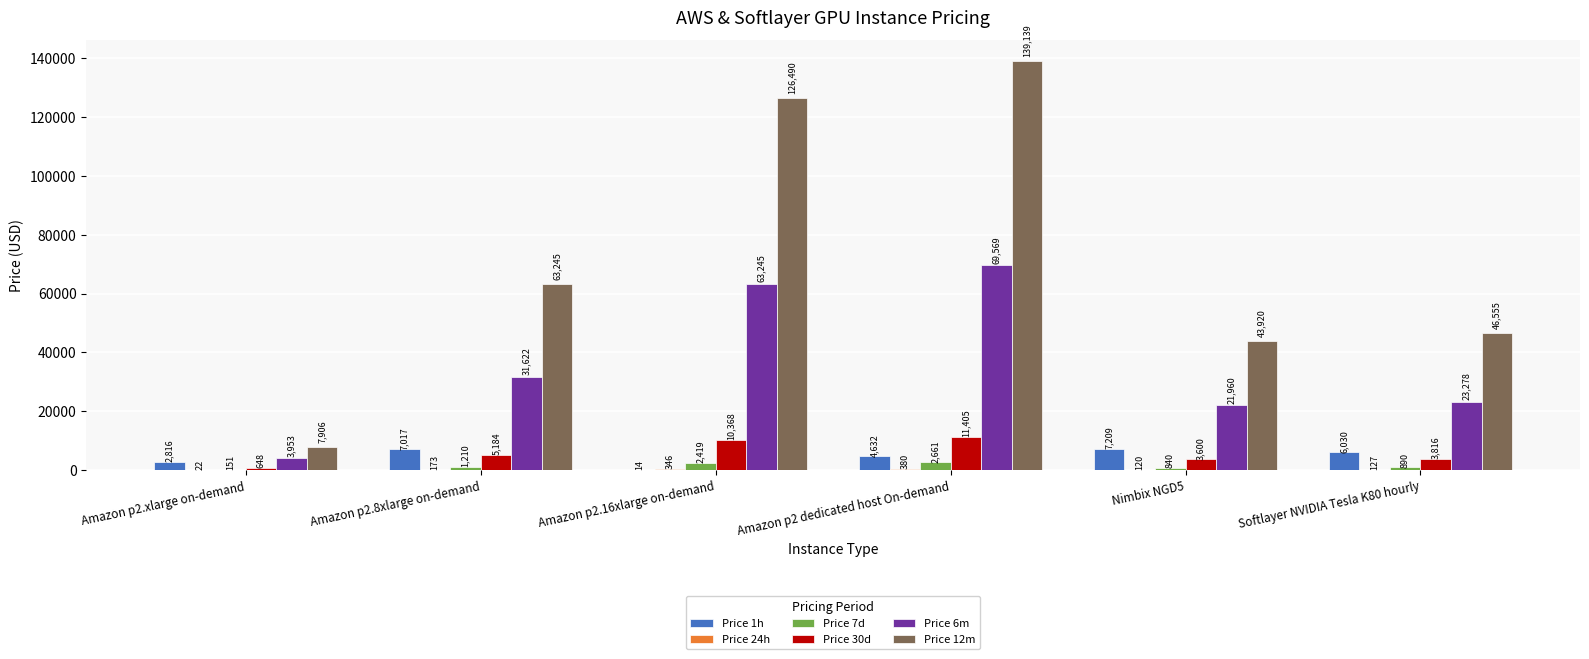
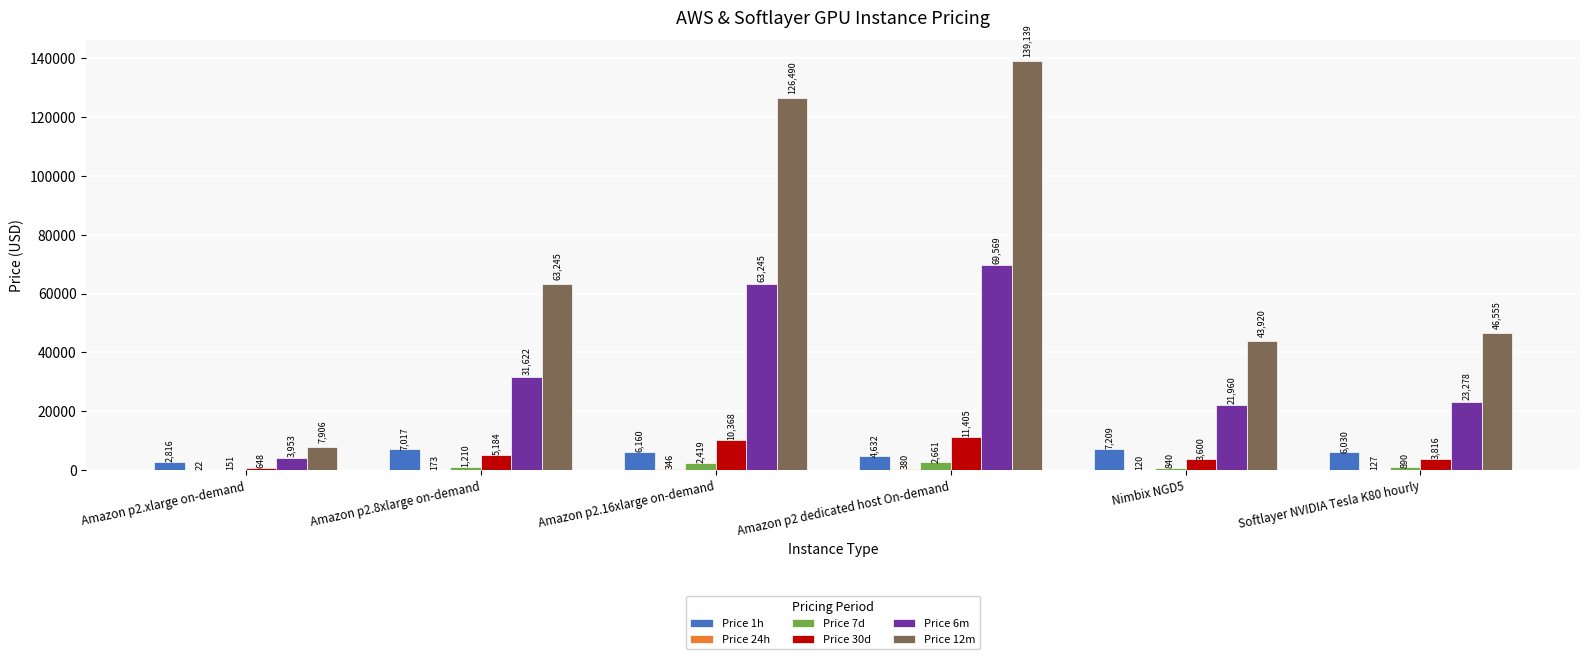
  {
    "Price 1h": {
      "Amazon p2.xlarge on-demand": "2,816",
      "Amazon p2.8xlarge on-demand": "7,017",
-     "Amazon p2.16xlarge on-demand": "14",
+     "Amazon p2.16xlarge on-demand": "6,160",
      "Amazon p2 dedicated host On-demand": "4,632",
      "Nimbix NGD5": "7,209",
      "Softlayer NVIDIA Tesla K80 hourly": "6,030"
    },
    "Price 24h": {
      "Amazon p2.xlarge on-demand": "22",
      "Amazon p2.8xlarge on-demand": "173",
      "Amazon p2.16xlarge on-demand": "346",
      "Amazon p2 dedicated host On-demand": "380",
      "Nimbix NGD5": "120",
      "Softlayer NVIDIA Tesla K80 hourly": "127"
    },
    "Price 7d": {
      "Amazon p2.xlarge on-demand": "151",
      "Amazon p2.8xlarge on-demand": "1,210",
      "Amazon p2.16xlarge on-demand": "2,419",
      "Amazon p2 dedicated host On-demand": "2,661",
      "Nimbix NGD5": "840",
      "Softlayer NVIDIA Tesla K80 hourly": "890"
    },
    "Price 30d": {
      "Amazon p2.xlarge on-demand": "648",
      "Amazon p2.8xlarge on-demand": "5,184",
      "Amazon p2.16xlarge on-demand": "10,368",
      "Amazon p2 dedicated host On-demand": "11,405",
      "Nimbix NGD5": "3,600",
      "Softlayer NVIDIA Tesla K80 hourly": "3,816"
    },
    "Price 6m": {
      "Amazon p2.xlarge on-demand": "3,953",
      "Amazon p2.8xlarge on-demand": "31,622",
      "Amazon p2.16xlarge on-demand": "63,245",
      "Amazon p2 dedicated host On-demand": "69,569",
      "Nimbix NGD5": "21,960",
      "Softlayer NVIDIA Tesla K80 hourly": "23,278"
    },
    "Price 12m": {
      "Amazon p2.xlarge on-demand": "7,906",
      "Amazon p2.8xlarge on-demand": "63,245",
      "Amazon p2.16xlarge on-demand": "126,490",
      "Amazon p2 dedicated host On-demand": "139,139",
      "Nimbix NGD5": "43,920",
      "Softlayer NVIDIA Tesla K80 hourly": "46,555"
    }
  }
